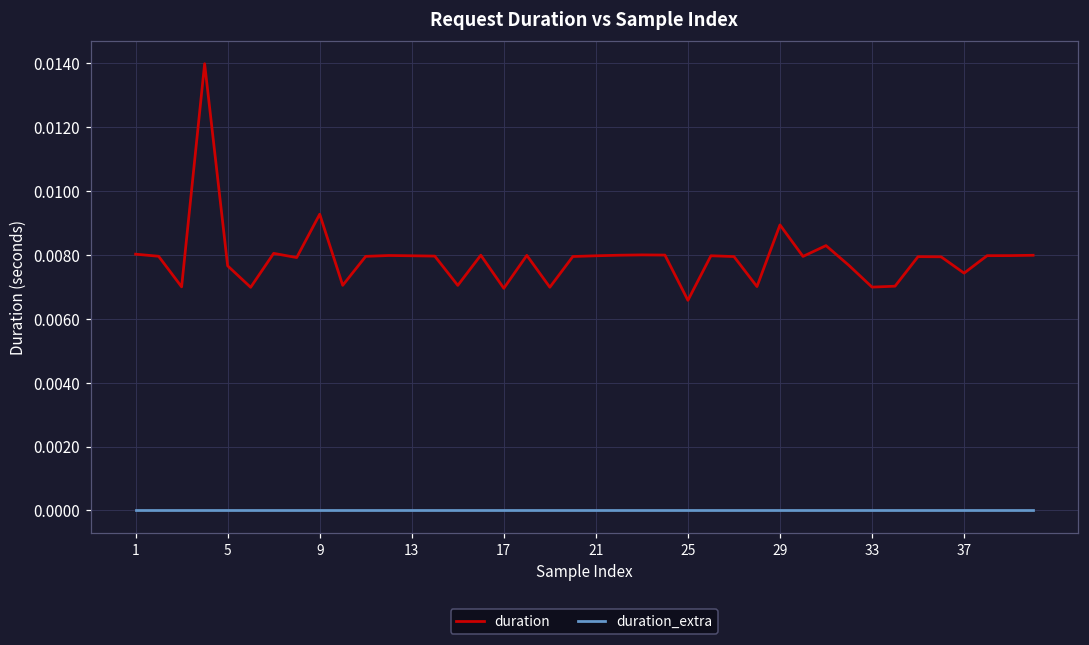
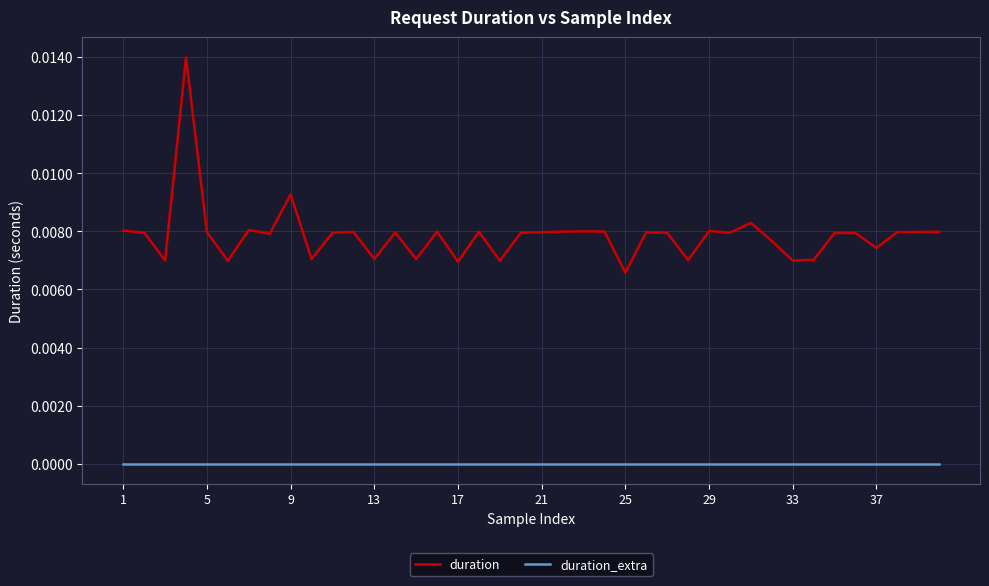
  {
    "duration": {
      "1": 0.0080,
-     "5": 0.0077,
+     "5": 0.0080,
      "9": 0.0093,
-     "13": 0.0080,
+     "13": 0.0071,
      "17": 0.0070,
      "21": 0.0080,
      "25": 0.0066,
-     "29": 0.0089,
+     "29": 0.0080,
      "33": 0.0070,
      "37": 0.0074
    },
    "duration_extra": {
      "1": 0.0000,
      "5": 0.0000,
      "9": 0.0000,
      "13": 0.0000,
      "17": 0.0000,
      "21": 0.0000,
      "25": 0.0000,
      "29": 0.0000,
      "33": 0.0000,
      "37": 0.0000
    }
  }
